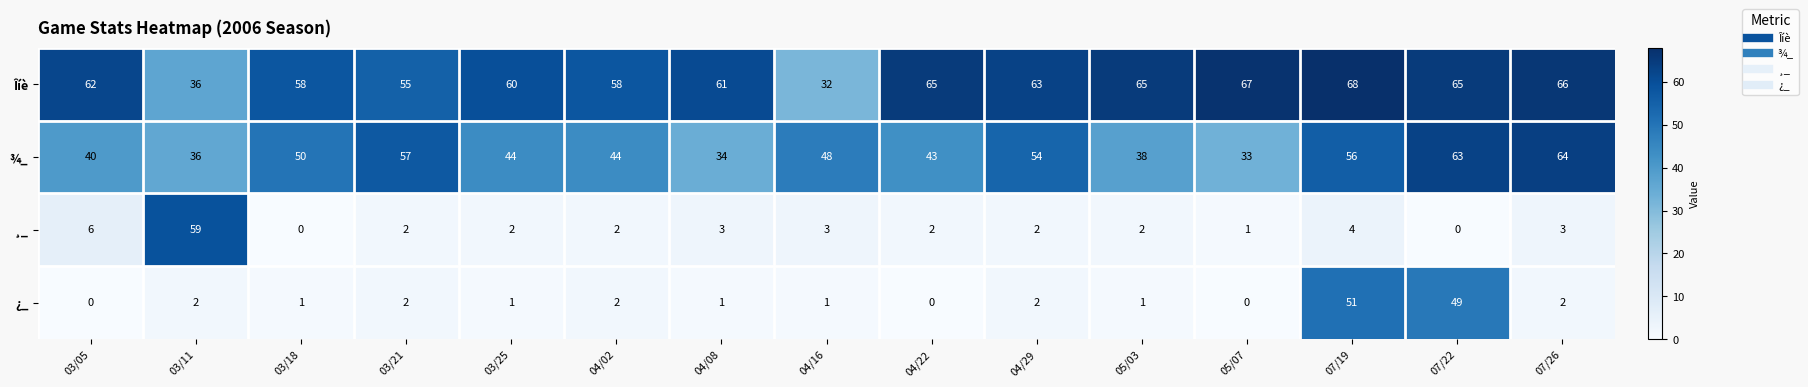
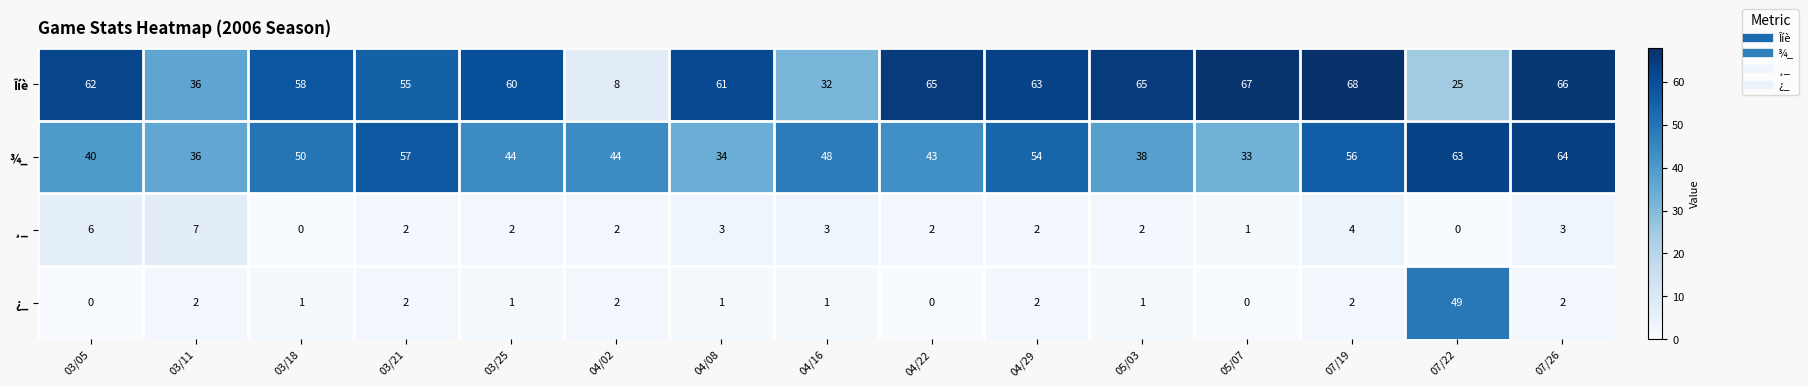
  {
    "Îíè": {
      "03/05": 62,
      "03/11": 36,
      "03/18": 58,
      "03/21": 55,
      "03/25": 60,
-     "04/02": 58,
+     "04/02": 8,
      "04/08": 61,
      "04/16": 32,
      "04/22": 65,
      "04/29": 63,
      "05/03": 65,
      "05/07": 67,
      "07/19": 68,
-     "07/22": 65,
+     "07/22": 25,
      "07/26": 66
    },
    "¾_": {
      "03/05": 40,
      "03/11": 36,
      "03/18": 50,
      "03/21": 57,
      "03/25": 44,
      "04/02": 44,
      "04/08": 34,
      "04/16": 48,
      "04/22": 43,
      "04/29": 54,
      "05/03": 38,
      "05/07": 33,
      "07/19": 56,
      "07/22": 63,
      "07/26": 64
    },
    "¸_": {
      "03/05": 6,
-     "03/11": 59,
+     "03/11": 7,
      "03/18": 0,
      "03/21": 2,
      "03/25": 2,
      "04/02": 2,
      "04/08": 3,
      "04/16": 3,
      "04/22": 2,
      "04/29": 2,
      "05/03": 2,
      "05/07": 1,
      "07/19": 4,
      "07/22": 0,
      "07/26": 3
    },
    "¿_": {
      "03/05": 0,
      "03/11": 2,
      "03/18": 1,
      "03/21": 2,
      "03/25": 1,
      "04/02": 2,
      "04/08": 1,
      "04/16": 1,
      "04/22": 0,
      "04/29": 2,
      "05/03": 1,
      "05/07": 0,
-     "07/19": 51,
+     "07/19": 2,
      "07/22": 49,
      "07/26": 2
    }
  }
